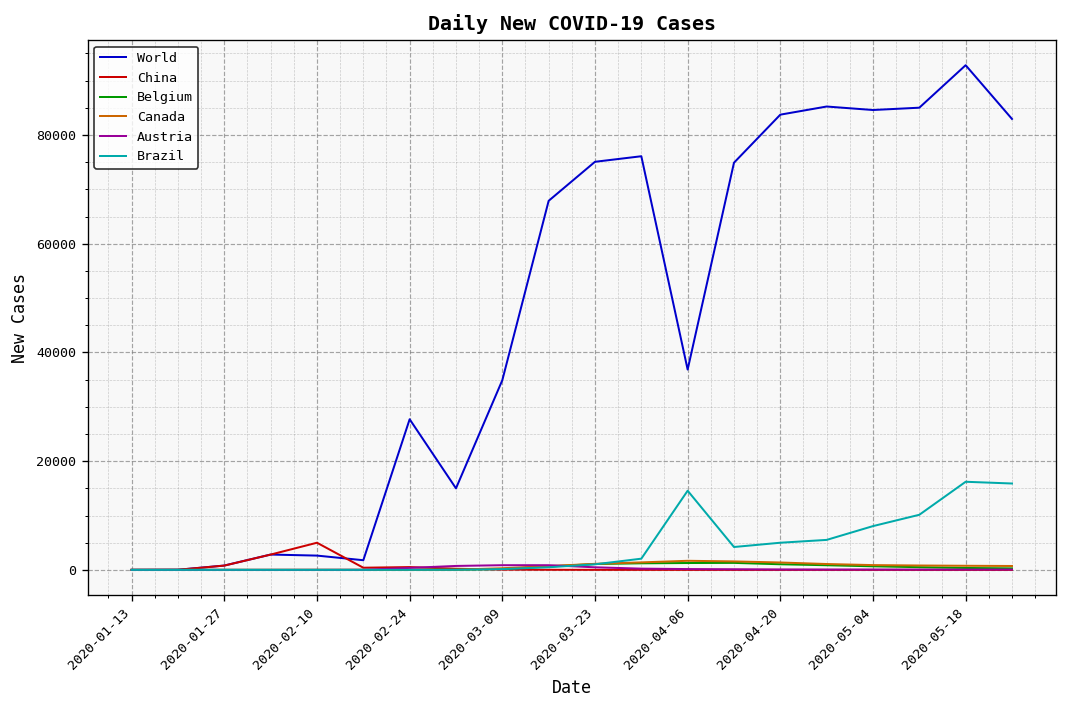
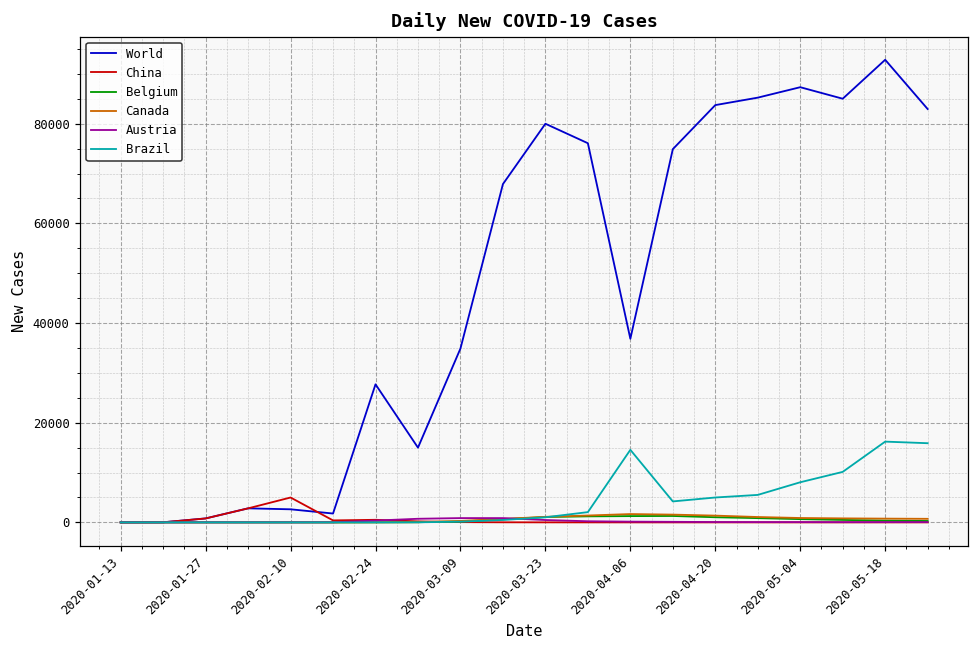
  {
    "World": {
      "2020-02-10": 3000,
      "2020-02-24": 28000,
      "2020-03-09": 35000,
-     "2020-03-23": 75000,
+     "2020-03-23": 80000,
      "2020-04-06": 37000,
      "2020-04-20": 84000,
-     "2020-05-04": 85000,
+     "2020-05-04": 87000,
      "2020-05-18": 93000
    },
    "China": {
      "2020-02-10": 5000
    },
    "Brazil": {
      "2020-04-06": 15000,
      "2020-04-20": 5000,
      "2020-05-04": 8000,
      "2020-05-18": 16000
    }
  }
